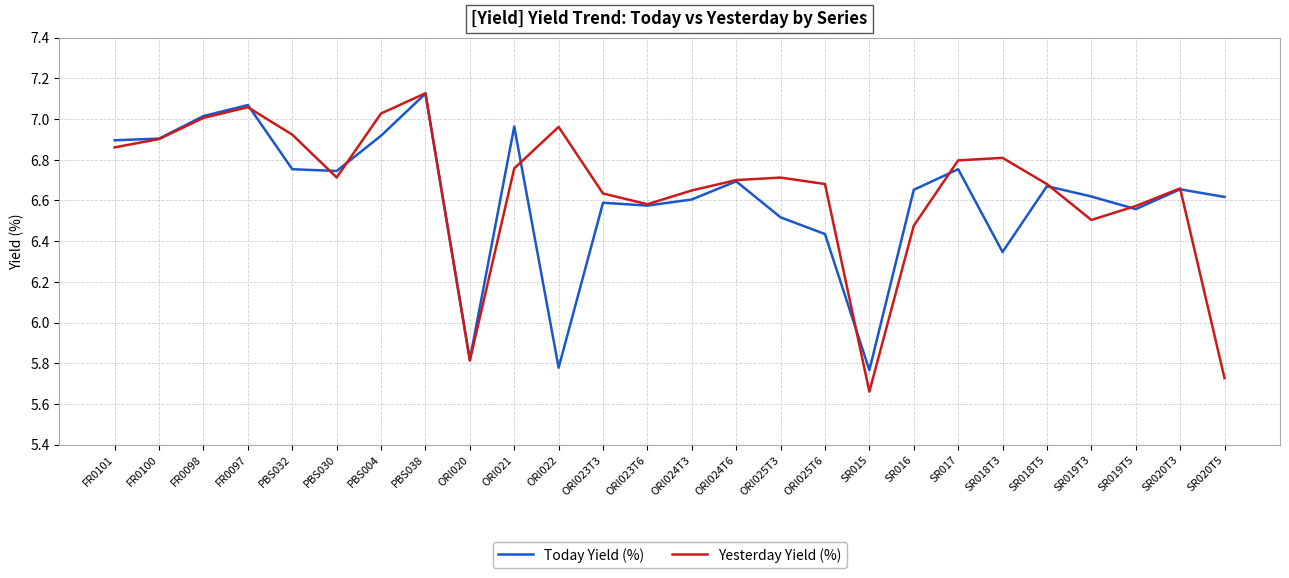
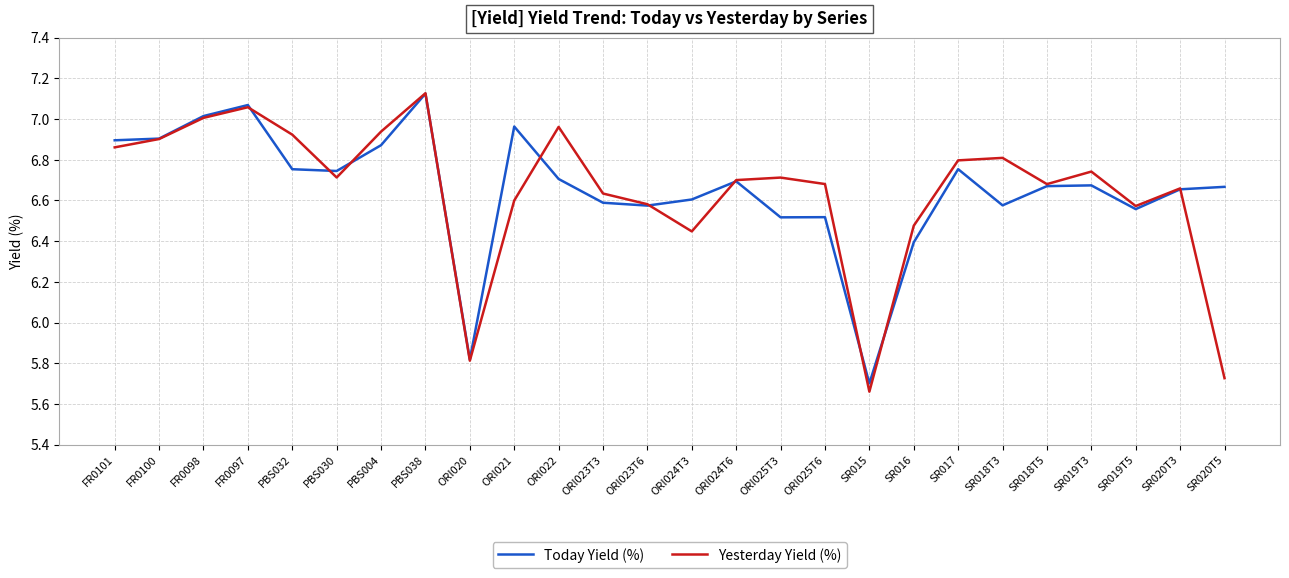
  {
    "Today Yield (%)": {
      "FR0101": 6.90,
      "PBS032": 6.75,
      "PBS030": 6.74,
-     "PBS004": 6.92,
+     "PBS004": 6.87,
      "ORI021": 6.96,
-     "ORI022": 5.78,
+     "ORI022": 6.71,
      "ORI023T3": 6.59,
      "ORI024T3": 6.60,
      "ORI025T3": 6.52,
-     "ORI025T6": 6.43,
-     "SR015": 5.77,
-     "SR016": 6.65,
+     "ORI025T6": 6.52,
+     "SR015": 5.70,
+     "SR016": 6.39,
      "SR017": 6.75,
-     "SR018T3": 6.35,
-     "SR019T3": 6.62,
+     "SR018T3": 6.58,
+     "SR019T3": 6.67,
      "SR019T5": 6.56,
-     "SR020T5": 6.62
+     "SR020T5": 6.67
    },
    "Yesterday Yield (%)": {
      "FR0101": 6.86,
      "PBS032": 6.92,
      "PBS030": 6.71,
-     "PBS004": 7.03,
-     "ORI021": 6.76,
+     "PBS004": 6.94,
+     "ORI021": 6.60,
      "ORI022": 6.96,
      "ORI023T3": 6.63,
-     "ORI024T3": 6.65,
+     "ORI024T3": 6.45,
      "ORI025T3": 6.71,
      "ORI025T6": 6.68,
      "SR015": 5.66,
      "SR016": 6.48,
      "SR017": 6.80,
      "SR018T3": 6.81,
-     "SR019T3": 6.50,
+     "SR019T3": 6.74,
      "SR019T5": 6.57,
      "SR020T5": 5.73
    }
  }
